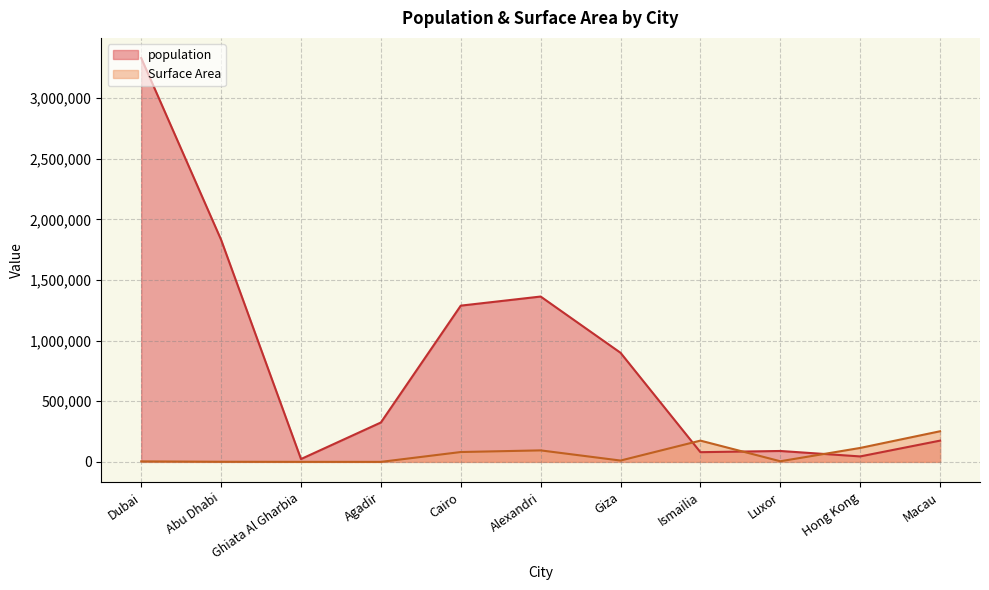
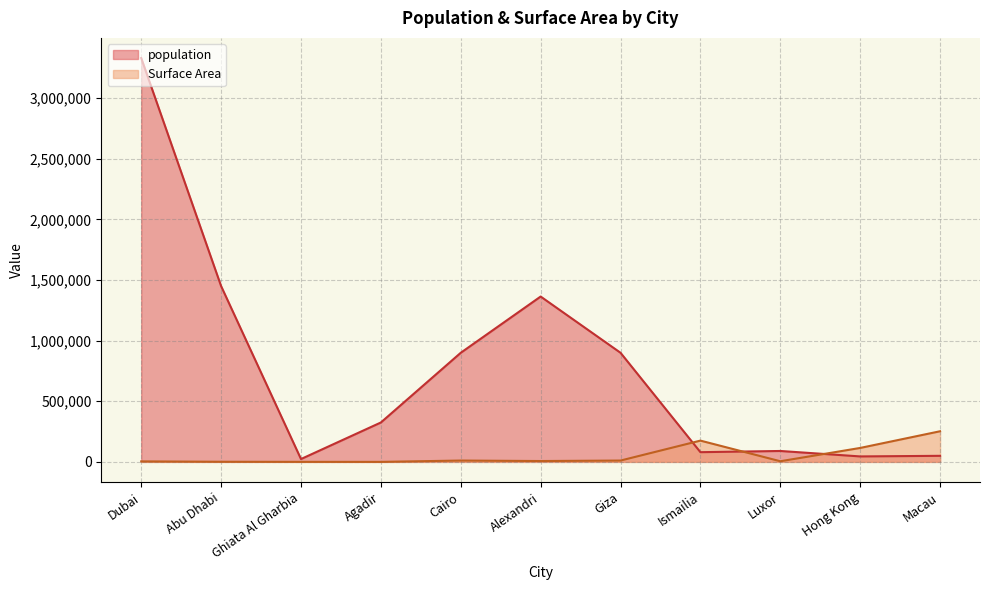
  {
    "population": {
-     "Abu Dhabi": "1,830,000",
+     "Abu Dhabi": "1,450,000",
      "Ghiata Al Gharbia": "20,000",
      "Agadir": "320,000",
-     "Cairo": "1,290,000",
+     "Cairo": "900,000",
      "Alexandri": "1,360,000",
      "Giza": "900,000",
      "Ismailia": "80,000",
      "Luxor": "90,000",
      "Hong Kong": "50,000",
-     "Macau": "180,000"
+     "Macau": "50,000"
    },
    "Surface Area": {
      "Dubai": "0",
      "Abu Dhabi": "0",
      "Ghiata Al Gharbia": "0",
      "Agadir": "0",
-     "Cairo": "80,000",
-     "Alexandri": "90,000",
+     "Cairo": "10,000",
+     "Alexandri": "10,000",
      "Giza": "10,000",
      "Ismailia": "180,000",
      "Luxor": "10,000",
      "Hong Kong": "110,000",
      "Macau": "250,000"
    }
  }
